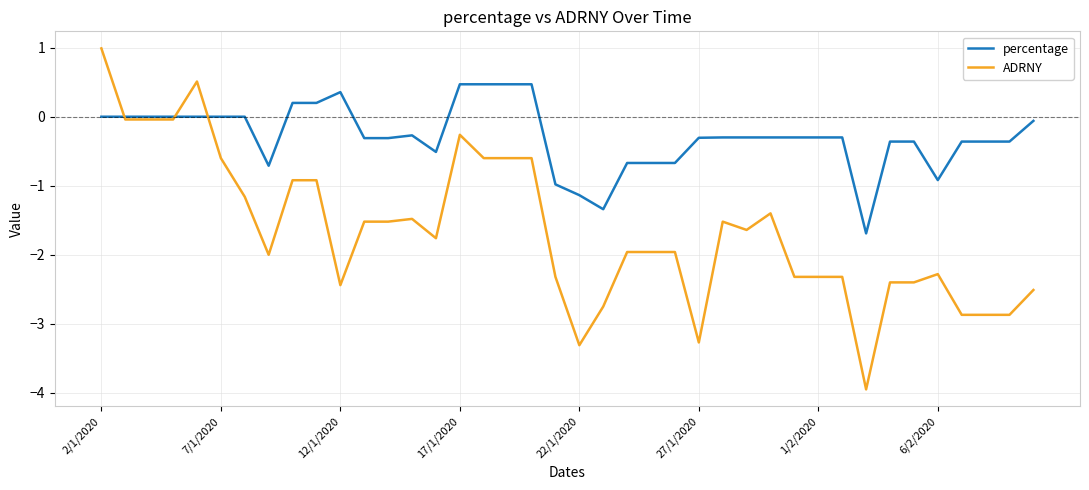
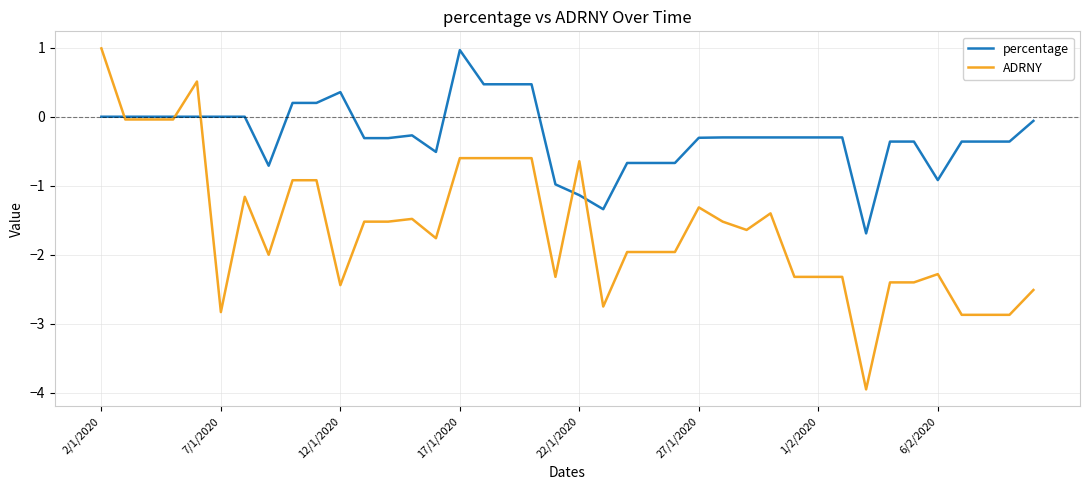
  {
    "percentage": {
      "2/1/2020": 0.0,
      "7/1/2020": 0.0,
      "12/1/2020": 0.4,
-     "17/1/2020": 0.5,
+     "17/1/2020": 1.0,
      "22/1/2020": -1.1,
      "27/1/2020": -0.3,
      "1/2/2020": -0.3,
      "6/2/2020": -0.9
    },
    "ADRNY": {
      "2/1/2020": 1.0,
-     "7/1/2020": -0.6,
+     "7/1/2020": -2.8,
      "12/1/2020": -2.4,
-     "17/1/2020": -0.3,
-     "22/1/2020": -3.3,
-     "27/1/2020": -3.3,
+     "17/1/2020": -0.6,
+     "22/1/2020": -0.6,
+     "27/1/2020": -1.3,
      "1/2/2020": -2.3,
      "6/2/2020": -2.3
    }
  }
